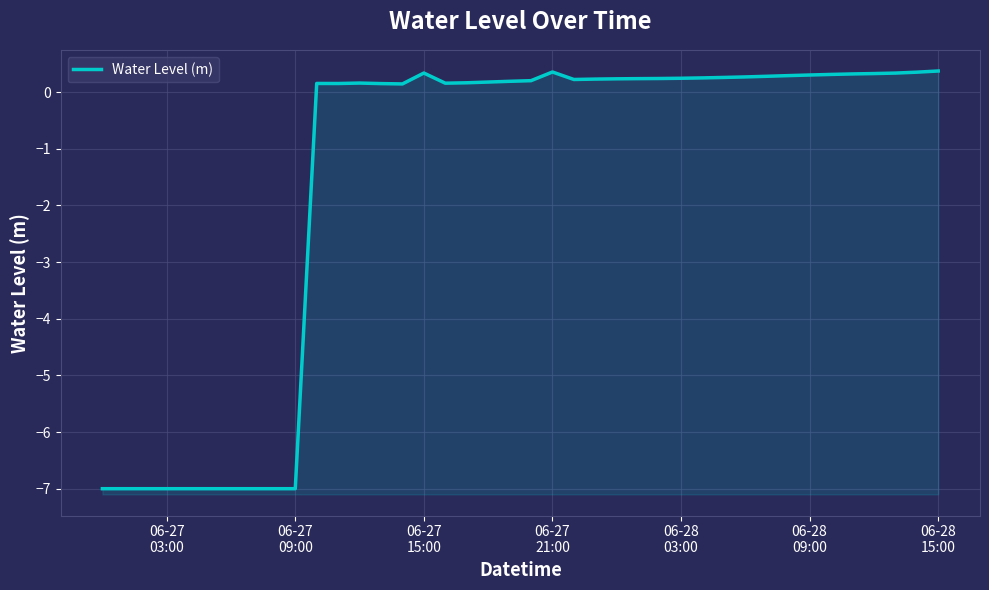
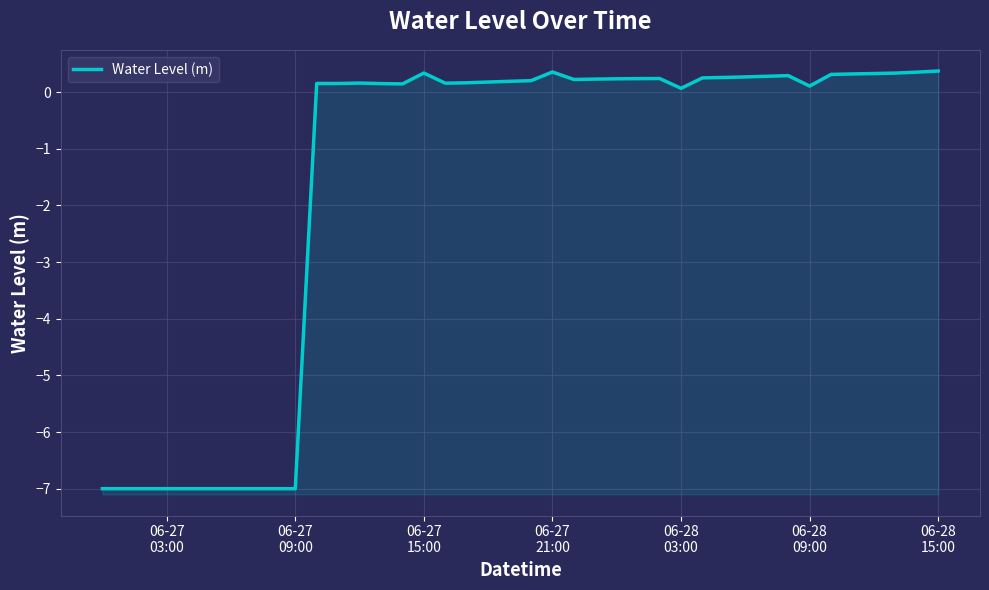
  {
    "06-27 03:00": -7.0,
    "06-27 09:00": -7.0,
    "06-27 15:00": 0.3,
    "06-27 21:00": 0.4,
-   "06-28 03:00": 0.2,
-   "06-28 09:00": 0.3,
+   "06-28 03:00": 0.1,
+   "06-28 09:00": 0.1,
    "06-28 15:00": 0.4
  }
